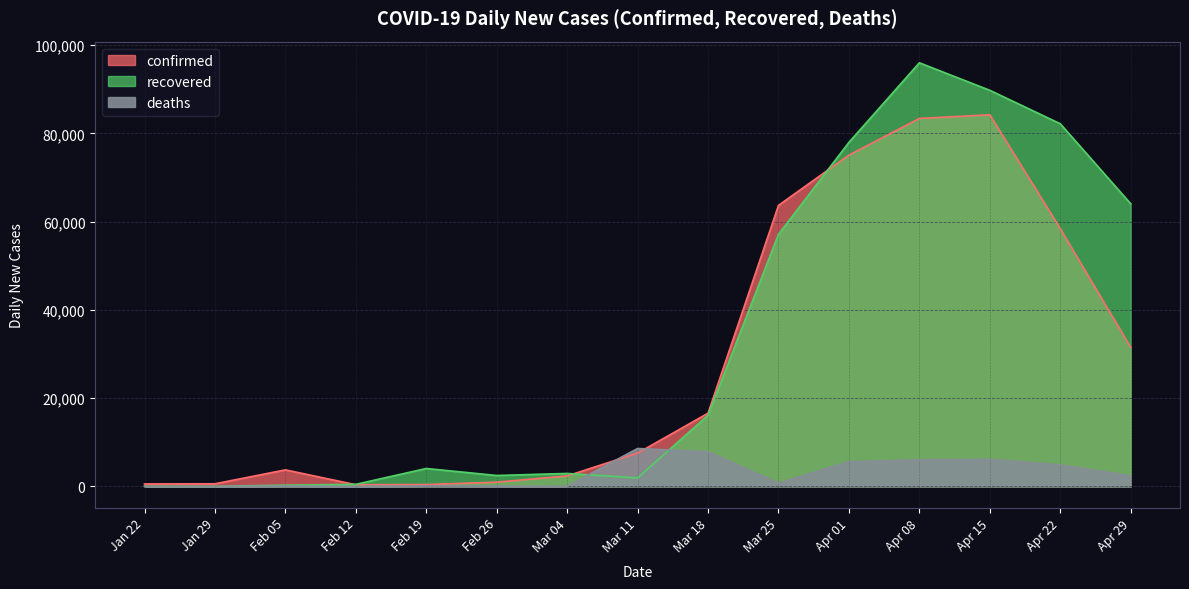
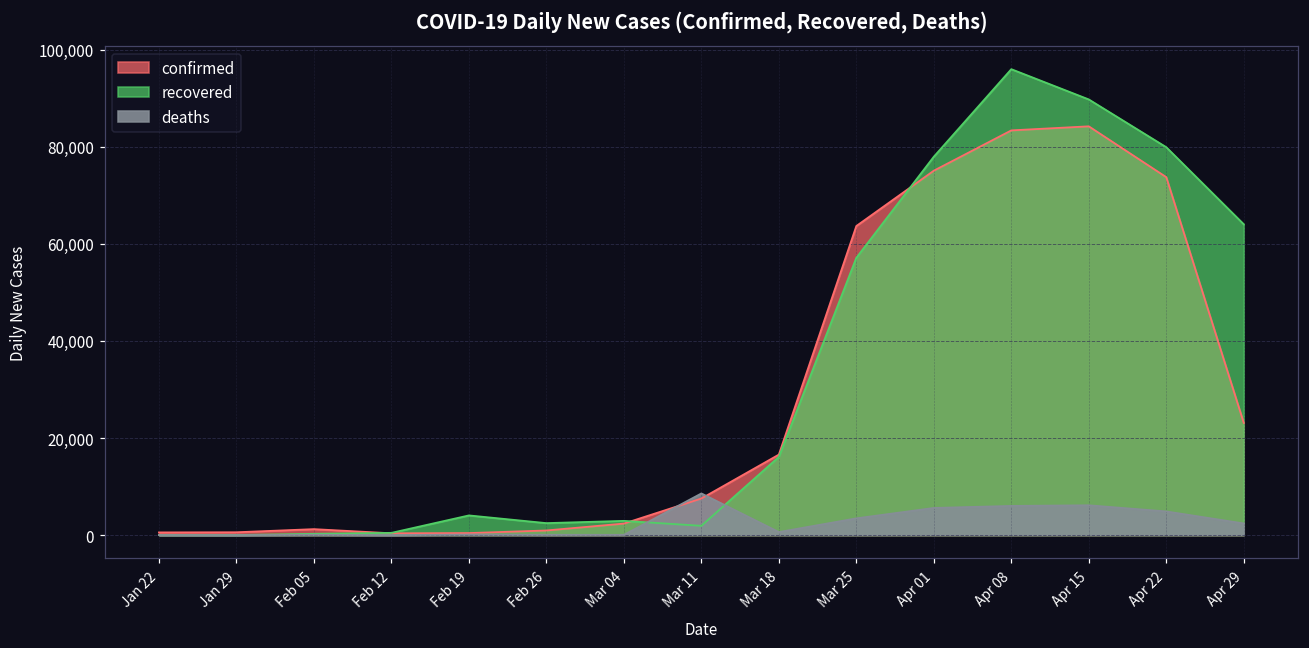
  {
    "confirmed": {
-     "Feb 05": "4,000",
+     "Feb 05": "1,000",
      "Feb 26": "1,000",
      "Mar 11": "8,000",
      "Mar 25": "64,000",
      "Apr 01": "75,000",
      "Apr 08": "83,000",
      "Apr 15": "84,000",
-     "Apr 22": "58,000",
-     "Apr 29": "32,000"
+     "Apr 22": "74,000",
+     "Apr 29": "23,000"
    },
    "recovered": {
      "Feb 19": "4,000",
      "Feb 26": "2,000",
      "Mar 11": "2,000",
      "Mar 25": "57,000",
      "Apr 01": "78,000",
      "Apr 08": "96,000",
      "Apr 15": "90,000",
-     "Apr 22": "82,000",
+     "Apr 22": "80,000",
      "Apr 29": "64,000"
    },
    "deaths": {
      "Feb 26": "0",
      "Mar 04": "0",
      "Mar 11": "9,000",
-     "Mar 18": "8,000",
-     "Mar 25": "1,000",
+     "Mar 18": "1,000",
+     "Mar 25": "3,000",
      "Apr 01": "6,000",
      "Apr 08": "6,000",
      "Apr 15": "6,000",
      "Apr 22": "5,000",
      "Apr 29": "2,000"
    }
  }
